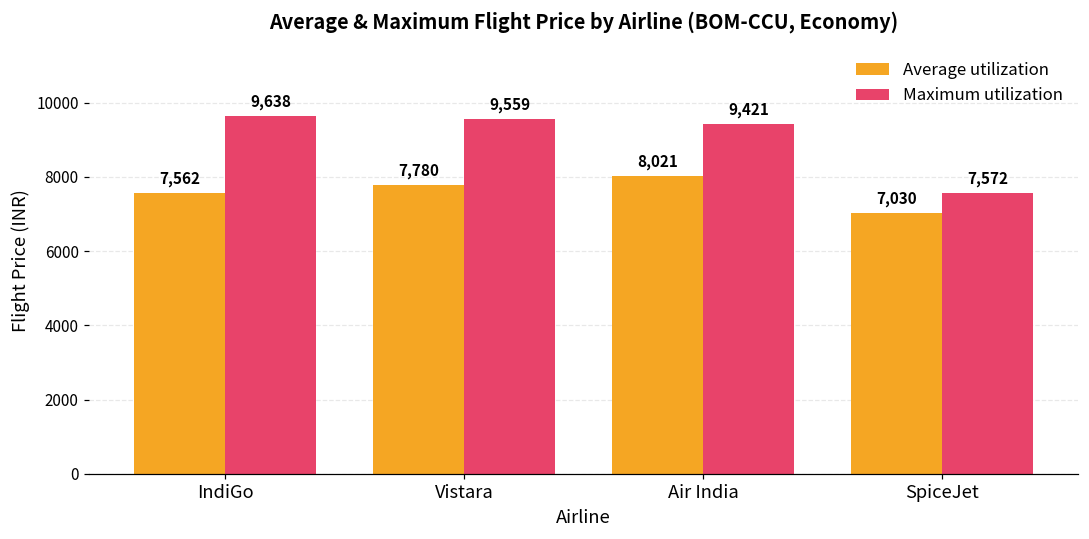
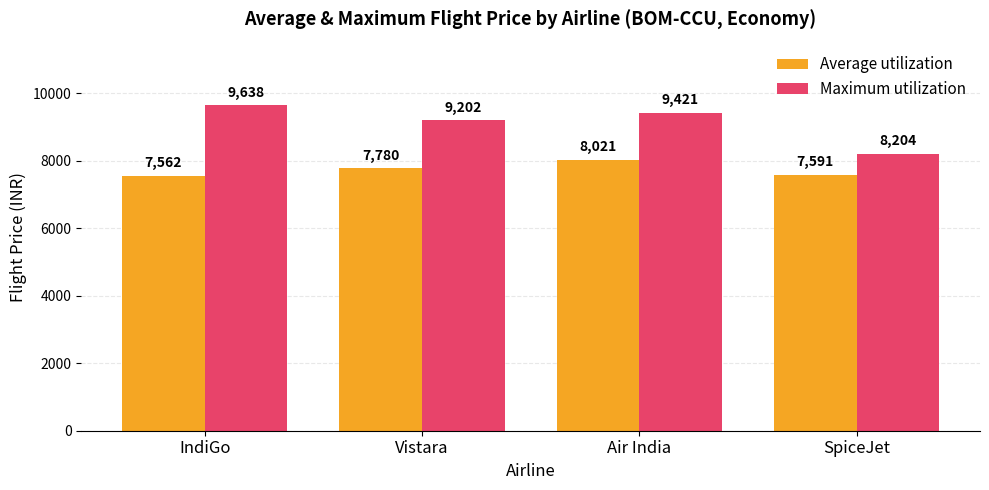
  {
    "Average utilization": {
      "IndiGo": "7,562",
      "Vistara": "7,780",
      "Air India": "8,021",
-     "SpiceJet": "7,030"
+     "SpiceJet": "7,591"
    },
    "Maximum utilization": {
      "IndiGo": "9,638",
-     "Vistara": "9,559",
+     "Vistara": "9,202",
      "Air India": "9,421",
-     "SpiceJet": "7,572"
+     "SpiceJet": "8,204"
    }
  }
